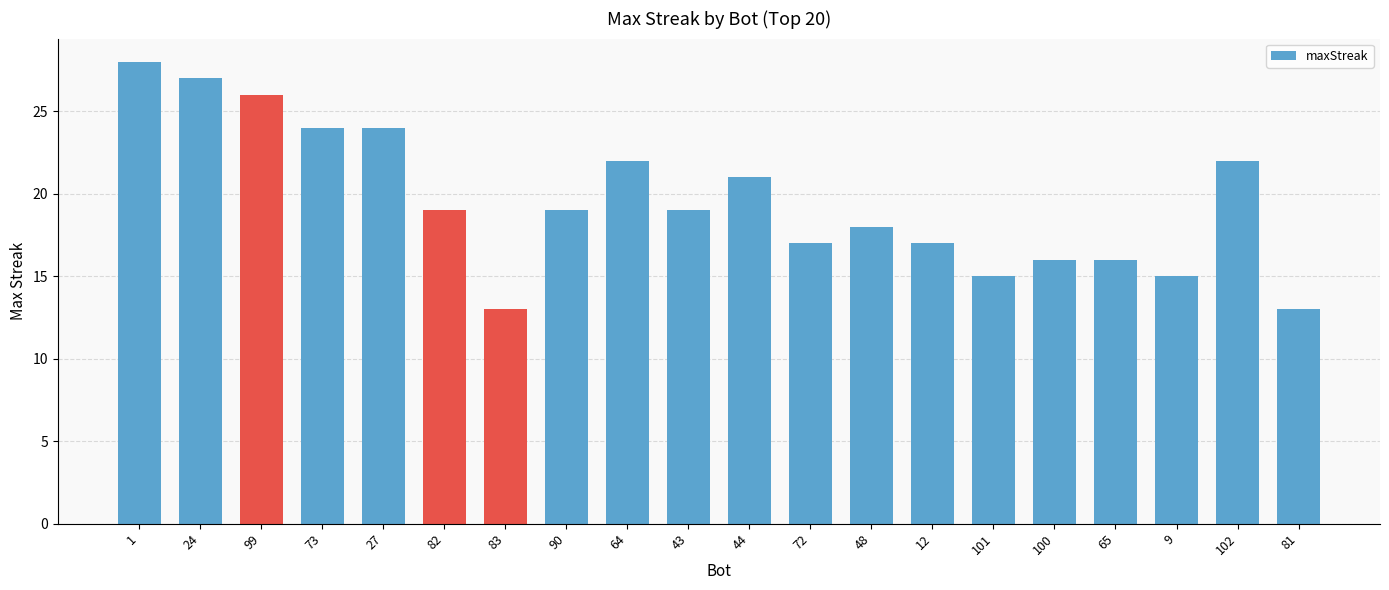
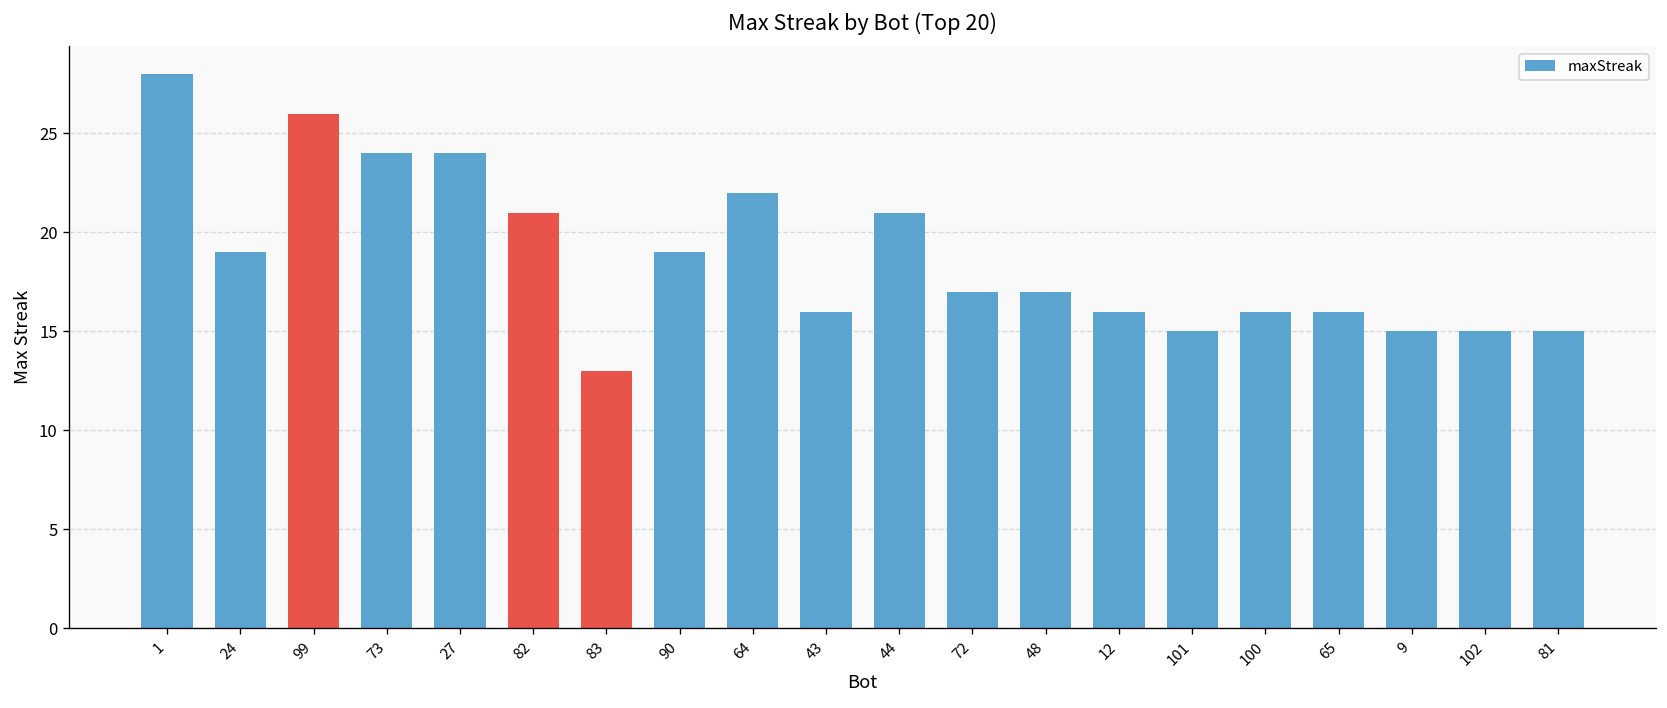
  {
    "1": 28,
-   "24": 27,
+   "24": 19,
    "99": 26,
    "73": 24,
    "27": 24,
-   "82": 19,
+   "82": 21,
    "83": 13,
    "90": 19,
    "64": 22,
-   "43": 19,
+   "43": 16,
    "44": 21,
    "72": 17,
-   "48": 18,
-   "12": 17,
+   "48": 17,
+   "12": 16,
    "101": 15,
    "100": 16,
    "65": 16,
    "9": 15,
-   "102": 22,
-   "81": 13
+   "102": 15,
+   "81": 15
  }
